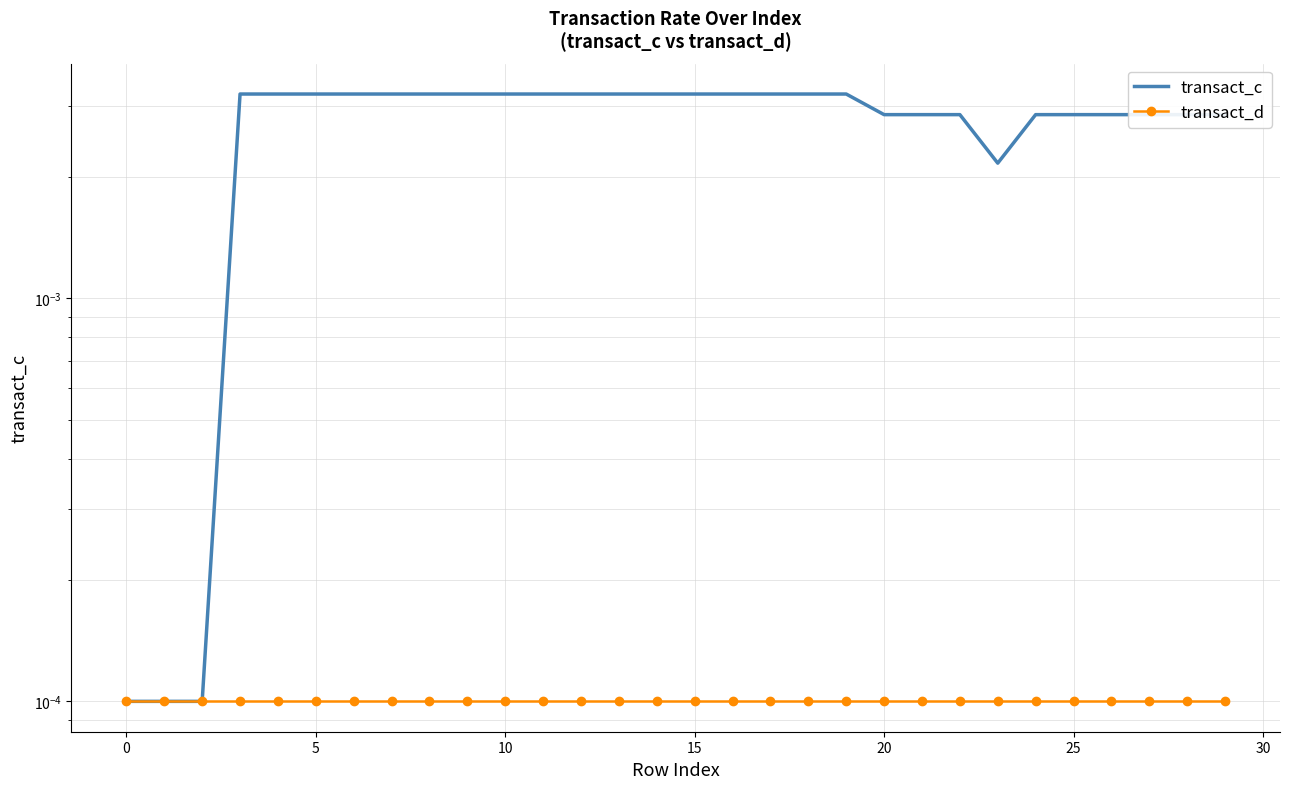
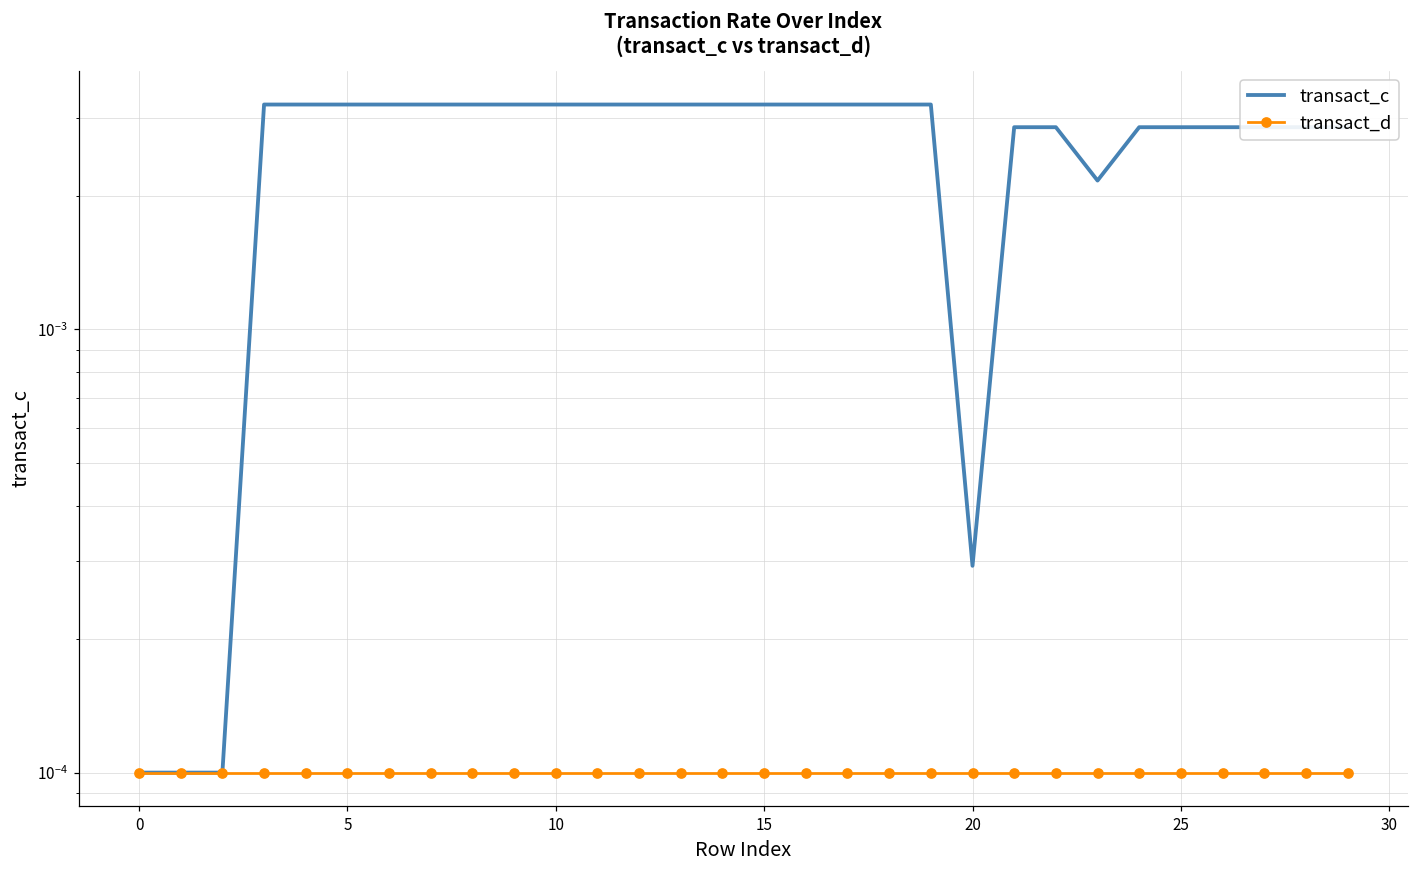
  {
    "transact_c": {
      "5": 0.0032,
      "10": 0.0032,
      "15": 0.0032,
-     "20": 0.0029,
+     "20": 0.00029,
      "25": 0.0029
    },
    "transact_d": {
      "5": 0.00010,
      "10": 0.00010,
      "15": 0.00010,
      "20": 0.00010,
      "25": 0.00010
    }
  }
